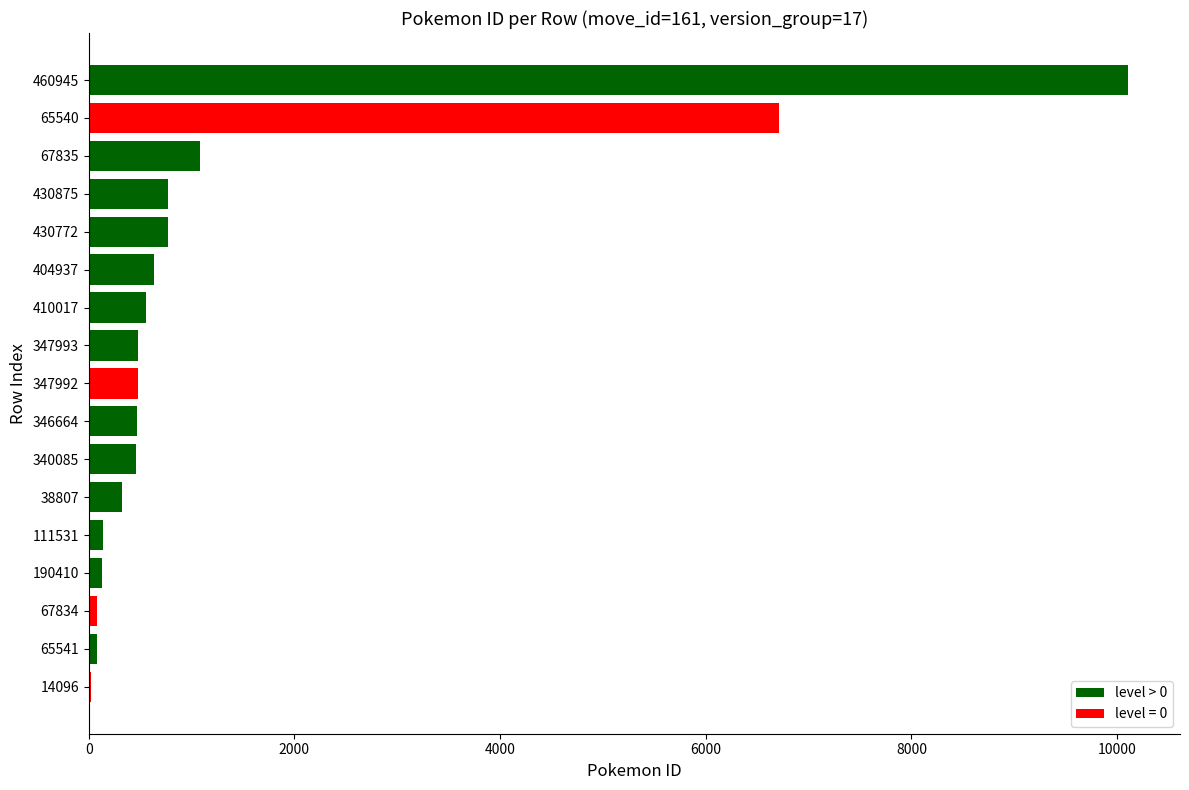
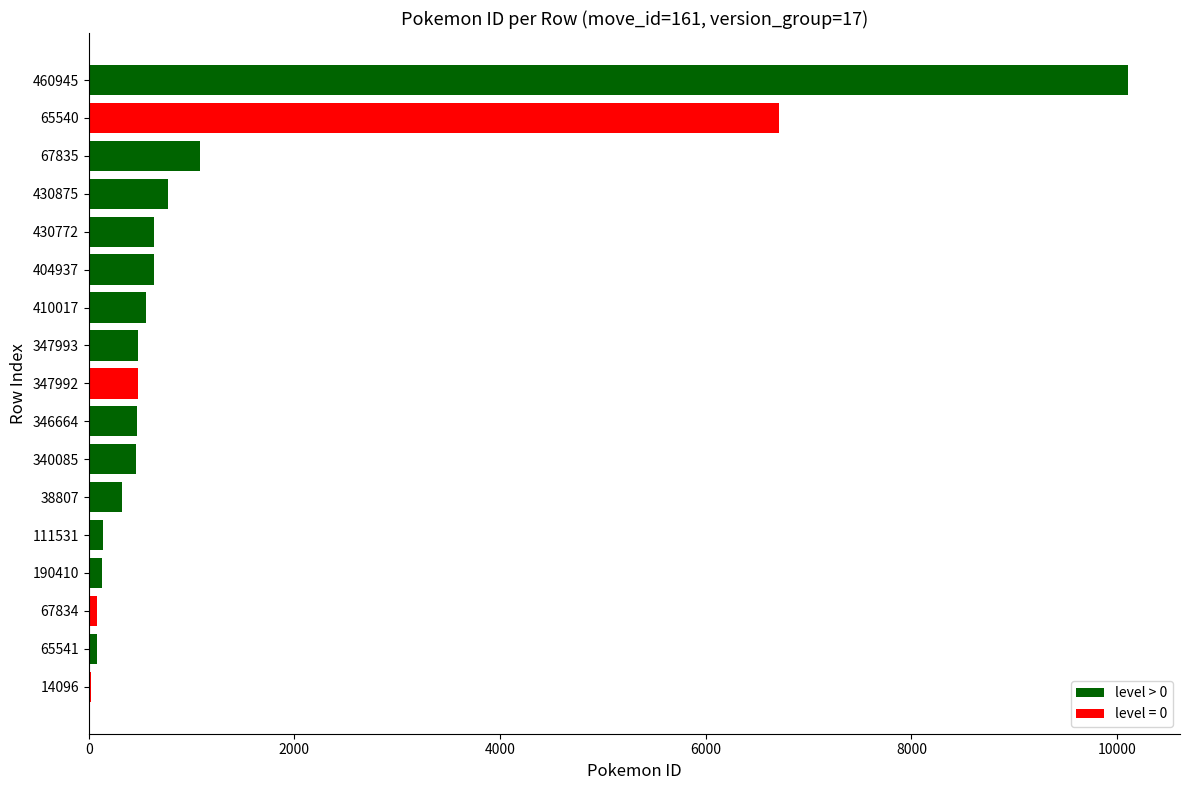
  {
    "460945": 10110,
    "65540": 6710,
    "67835": 1080,
    "430875": 770,
-   "430772": 770,
+   "430772": 640,
    "404937": 640,
    "410017": 550,
    "347993": 480,
    "347992": 480,
    "346664": 470,
    "340085": 460,
    "38807": 320,
    "111531": 140,
    "190410": 130,
    "67834": 90,
    "65541": 80
  }
